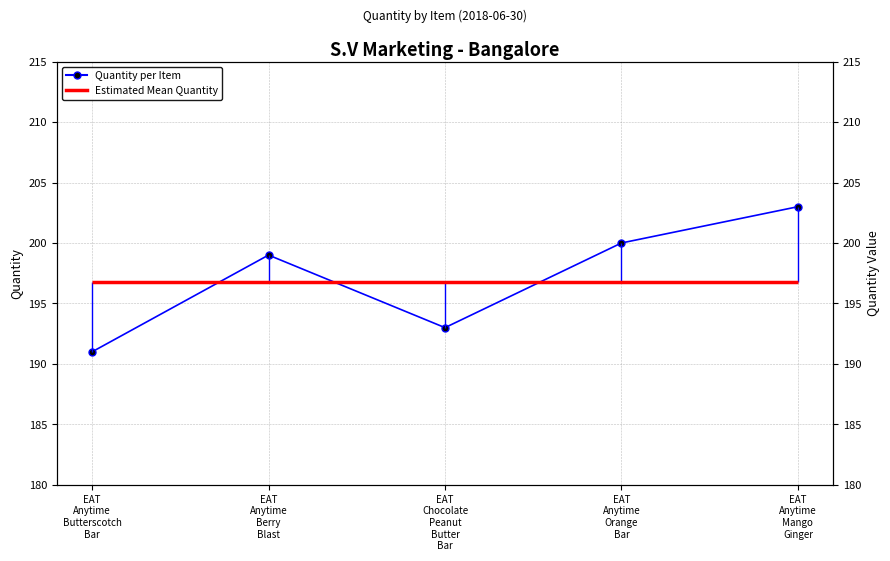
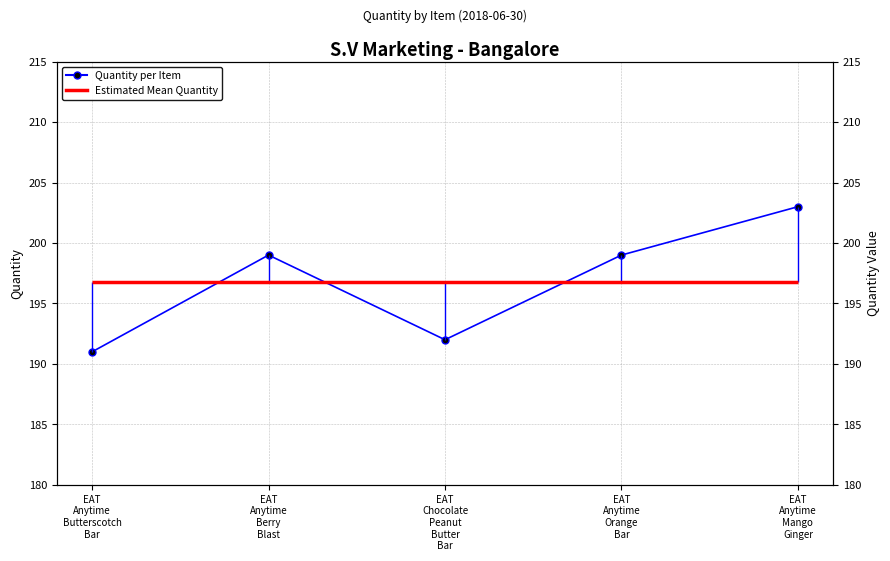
  {
    "EAT Anytime Butterscotch Bar": 191,
    "EAT Anytime Berry Blast": 199,
-   "EAT Chocolate Peanut Butter Bar": 193,
-   "EAT Anytime Orange Bar": 200,
+   "EAT Chocolate Peanut Butter Bar": 192,
+   "EAT Anytime Orange Bar": 199,
    "EAT Anytime Mango Ginger": 203
  }
